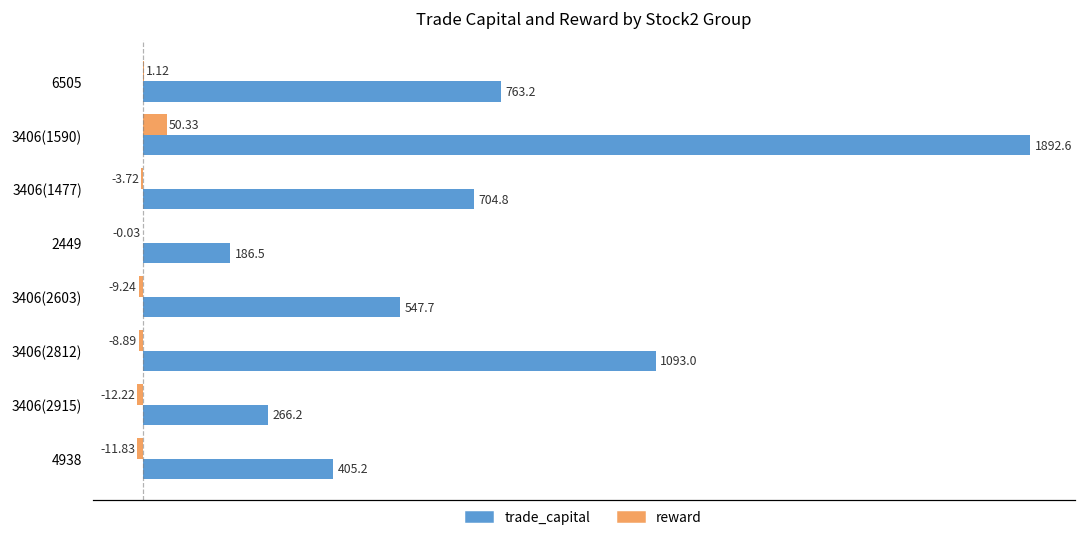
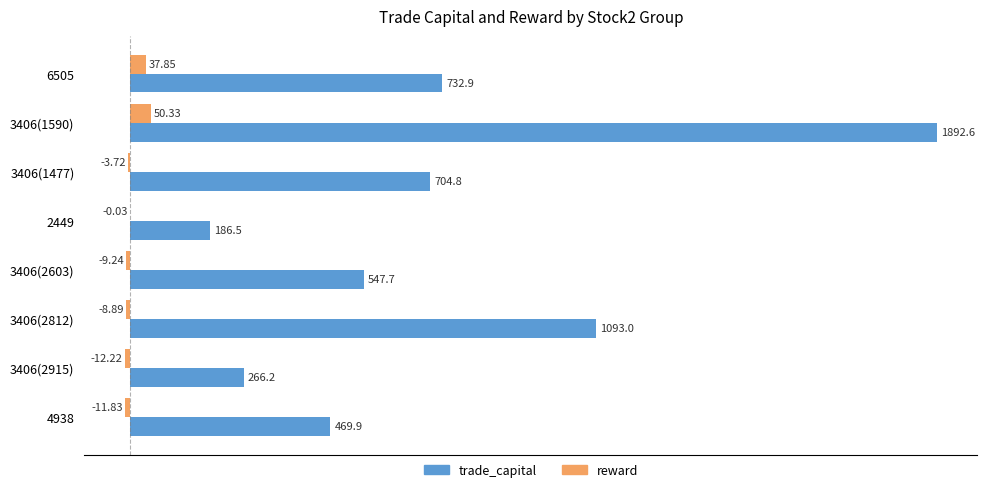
  {
    "trade_capital": {
-     "6505": 763.2,
+     "6505": 732.9,
      "3406(1590)": 1892.6,
      "3406(1477)": 704.8,
      "2449": 186.5,
      "3406(2603)": 547.7,
      "3406(2812)": 1093.0,
      "3406(2915)": 266.2,
-     "4938": 405.2
+     "4938": 469.9
    },
    "reward": {
-     "6505": 1.12,
+     "6505": 37.85,
      "3406(1590)": 50.33,
      "3406(1477)": -3.72,
      "2449": -0.03,
      "3406(2603)": -9.24,
      "3406(2812)": -8.89,
      "3406(2915)": -12.22,
      "4938": -11.83
    }
  }
